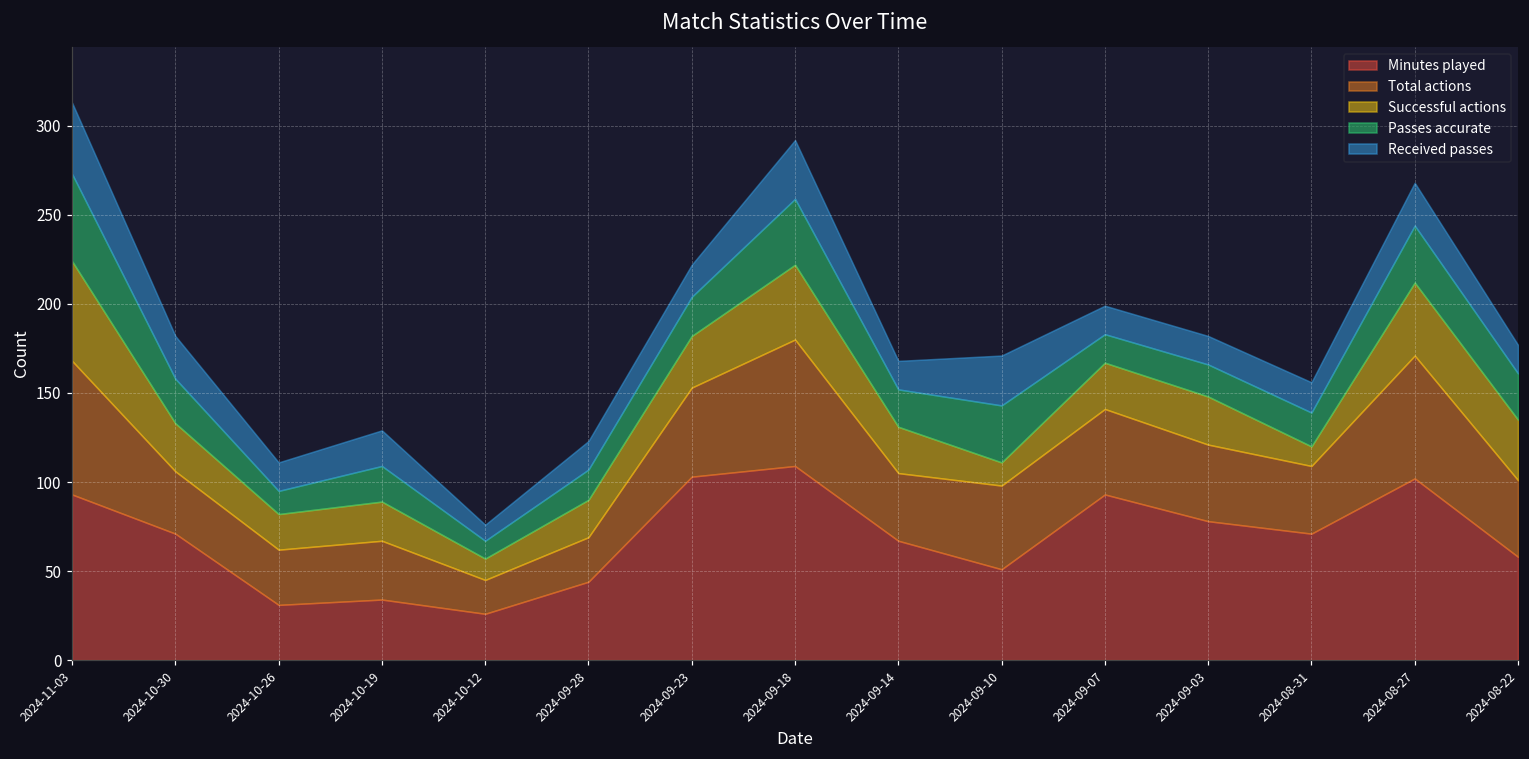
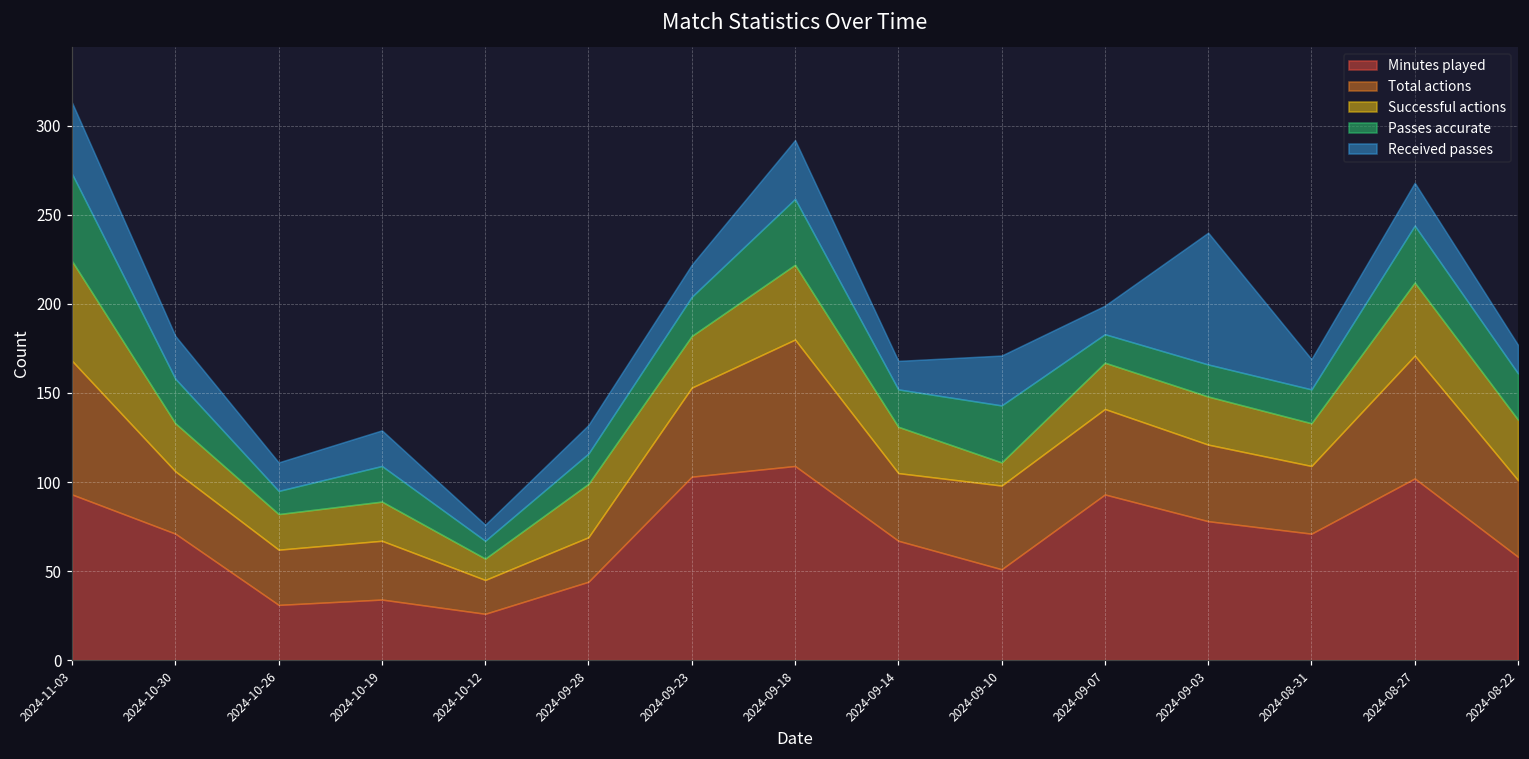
  {
    "Successful actions": {
      "2024-11-03": 56,
      "2024-10-30": 27,
      "2024-10-26": 20,
      "2024-10-19": 22,
      "2024-10-12": 12,
-     "2024-09-28": 21,
+     "2024-09-28": 30,
      "2024-09-23": 29,
      "2024-09-18": 42,
      "2024-09-14": 26,
      "2024-09-10": 13,
      "2024-09-07": 26,
      "2024-09-03": 27,
-     "2024-08-31": 11,
+     "2024-08-31": 24,
      "2024-08-27": 41,
      "2024-08-22": 34
    },
    "Passes accurate": {
      "2024-11-03": 49,
      "2024-10-30": 25,
      "2024-10-26": 13,
      "2024-10-19": 20,
      "2024-10-12": 10,
      "2024-09-28": 17,
      "2024-09-23": 22,
      "2024-09-18": 37,
      "2024-09-14": 21,
      "2024-09-10": 32,
      "2024-09-07": 16,
      "2024-09-03": 18,
      "2024-08-31": 19,
      "2024-08-27": 32,
      "2024-08-22": 26
    },
    "Received passes": {
      "2024-11-03": 40,
      "2024-10-30": 24,
      "2024-10-26": 16,
      "2024-10-19": 20,
      "2024-10-12": 9,
      "2024-09-28": 16,
      "2024-09-23": 18,
      "2024-09-18": 33,
      "2024-09-14": 16,
      "2024-09-10": 28,
      "2024-09-07": 16,
-     "2024-09-03": 16,
+     "2024-09-03": 74,
      "2024-08-31": 17,
      "2024-08-27": 24,
      "2024-08-22": 16
    }
  }
